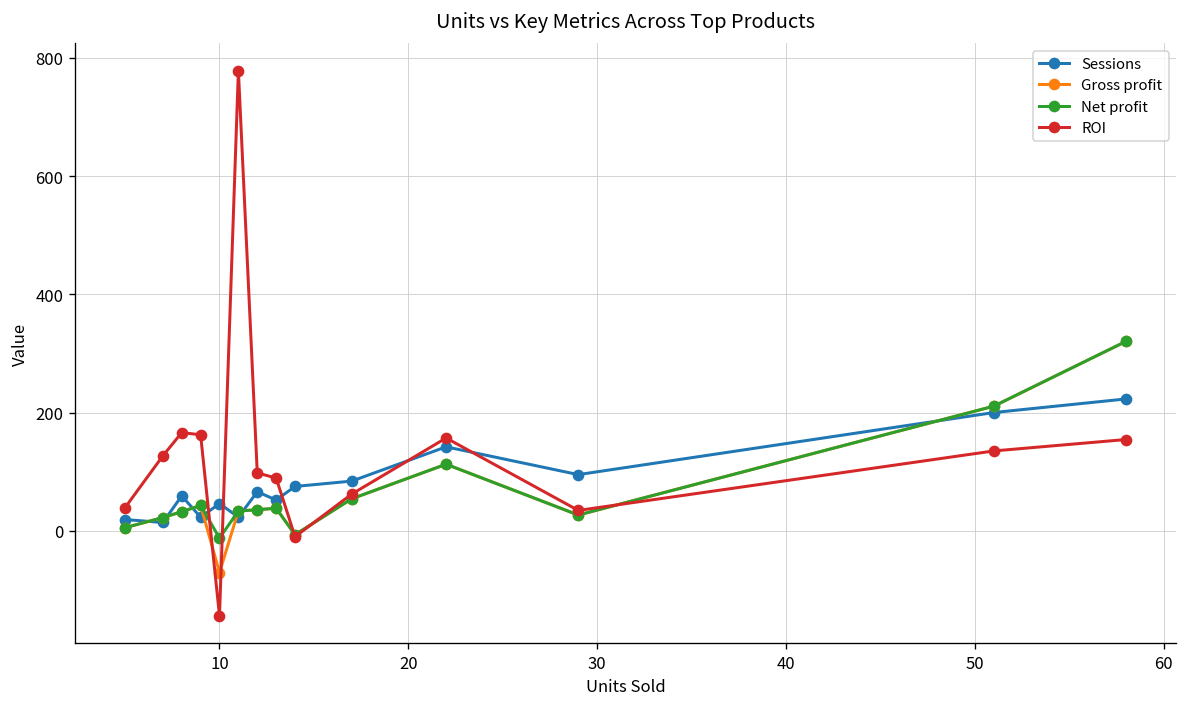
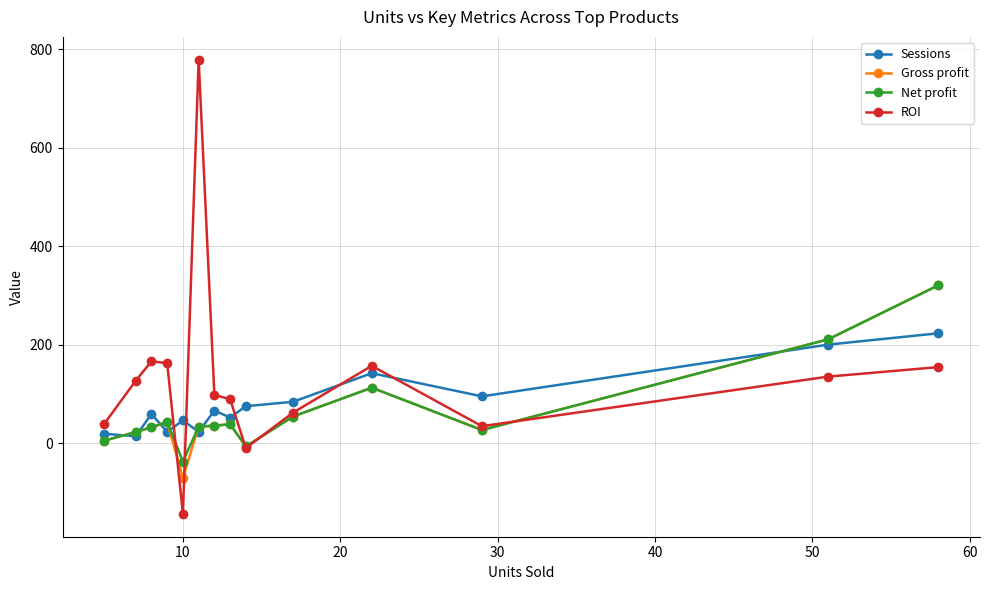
  {
    "Sessions": {
      "10": 50
    },
    "Gross profit": {
      "10": -70
    },
    "Net profit": {
-     "10": -10
+     "10": -40
    },
    "ROI": {
      "10": -140
    }
  }
